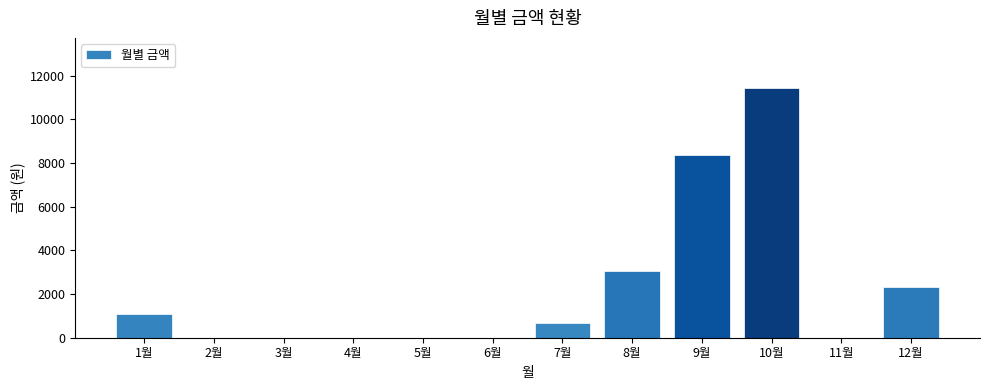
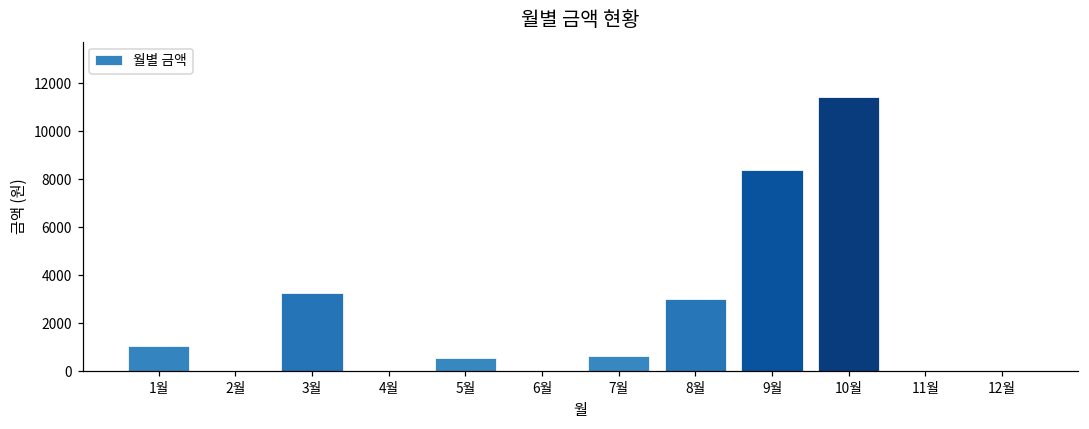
  {
    "1월": 1100,
    "2월": 0,
-   "3월": 0,
+   "3월": 3300,
    "4월": 0,
-   "5월": 0,
+   "5월": 600,
    "6월": 0,
    "7월": 700,
    "8월": 3000,
    "9월": 8400,
    "10월": 11400,
    "11월": 0,
-   "12월": 2300
+   "12월": 0
  }
